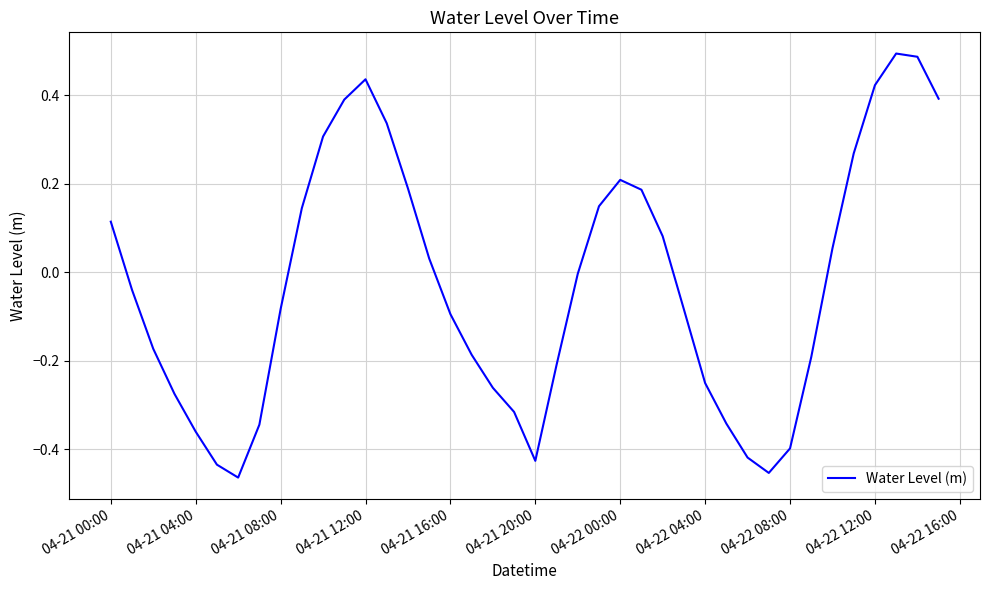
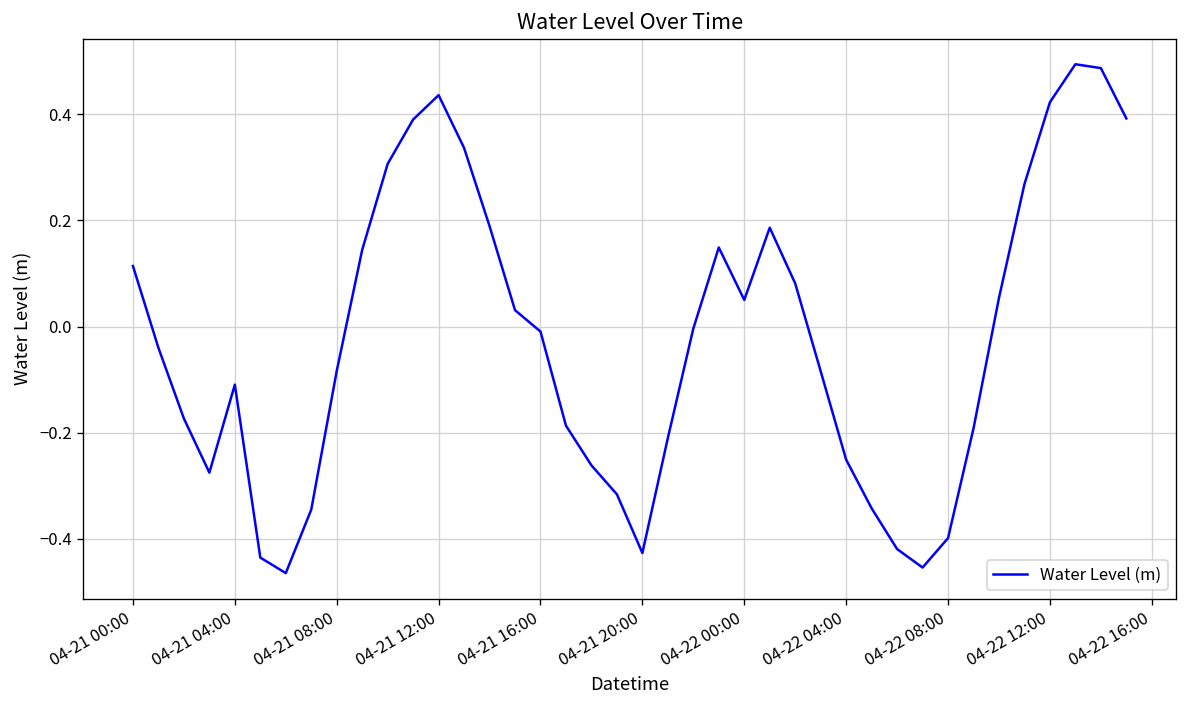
  {
    "04-21 00:00": 0.11,
-   "04-21 04:00": -0.36,
+   "04-21 04:00": -0.11,
    "04-21 08:00": -0.08,
    "04-21 12:00": 0.44,
-   "04-21 16:00": -0.09,
+   "04-21 16:00": -0.01,
    "04-21 20:00": -0.43,
-   "04-22 00:00": 0.21,
+   "04-22 00:00": 0.05,
    "04-22 04:00": -0.25,
    "04-22 08:00": -0.40,
    "04-22 12:00": 0.42
  }
